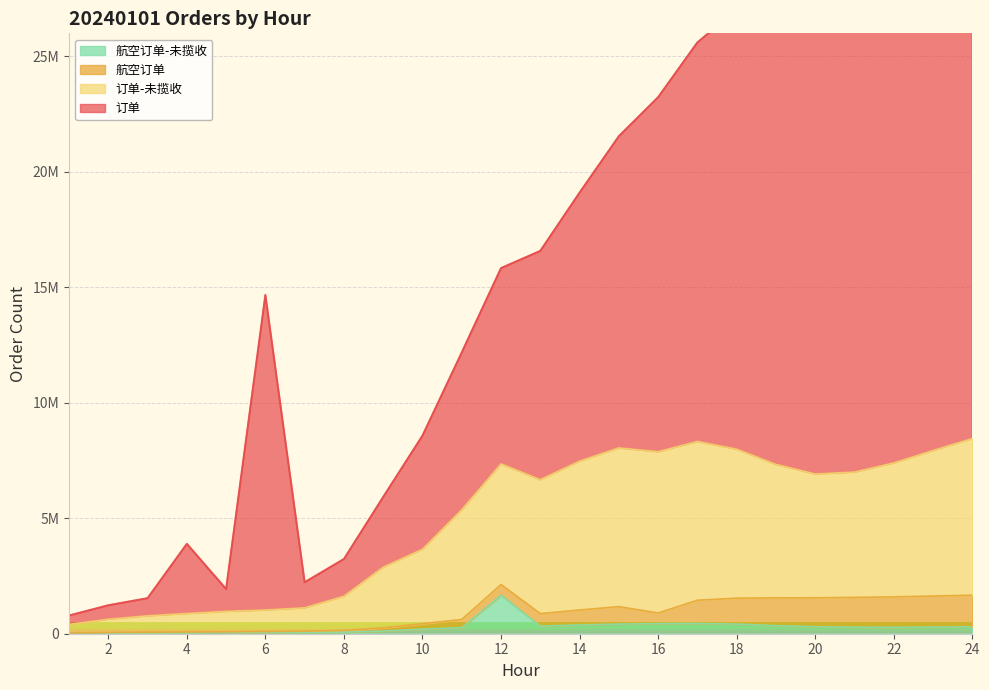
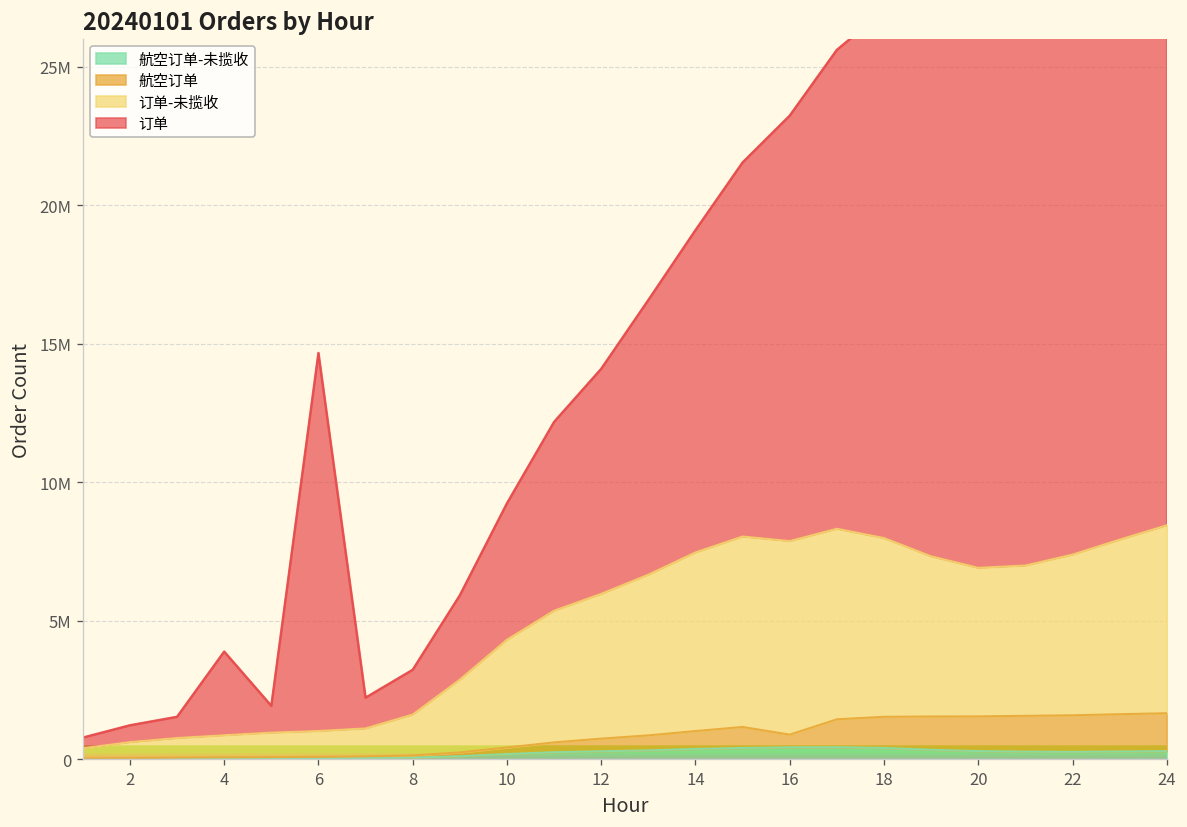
  {
    "航空订单-未揽收": {
      "10": 200000,
-     "12": 1700000,
+     "12": 300000,
      "14": 400000,
      "16": 400000,
      "18": 400000,
      "20": 300000,
      "22": 300000,
      "24": 300000
    },
    "航空订单": {
      "10": 200000,
      "12": 500000,
      "14": 600000,
      "16": 500000,
      "18": 1100000,
      "20": 1300000,
      "22": 1300000,
      "24": 1400000
    },
    "订单-未揽收": {
      "2": 600000,
      "4": 800000,
      "6": 900000,
      "8": 1500000,
-     "10": 3200000,
+     "10": 3900000,
      "12": 5200000,
      "14": 6400000,
      "16": 7000000,
      "18": 6500000,
      "20": 5400000,
      "22": 5800000,
      "24": 6800000
    },
    "订单": {
      "2": 600000,
      "4": 3000000,
      "6": 13600000,
      "8": 1600000,
      "10": 4900000,
-     "12": 8500000,
+     "12": 8100000,
      "14": 11600000,
      "16": 15300000
    }
  }
